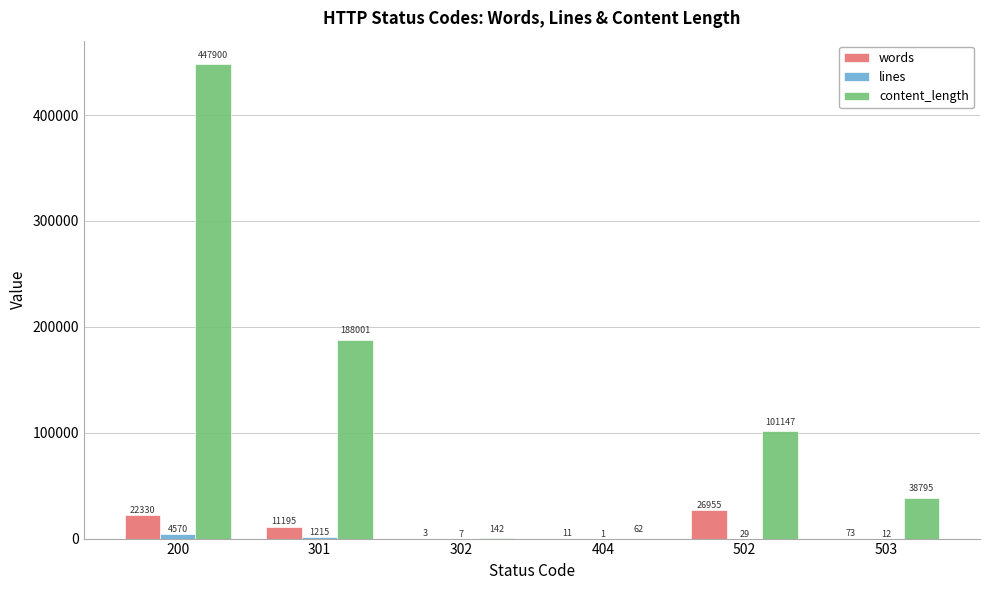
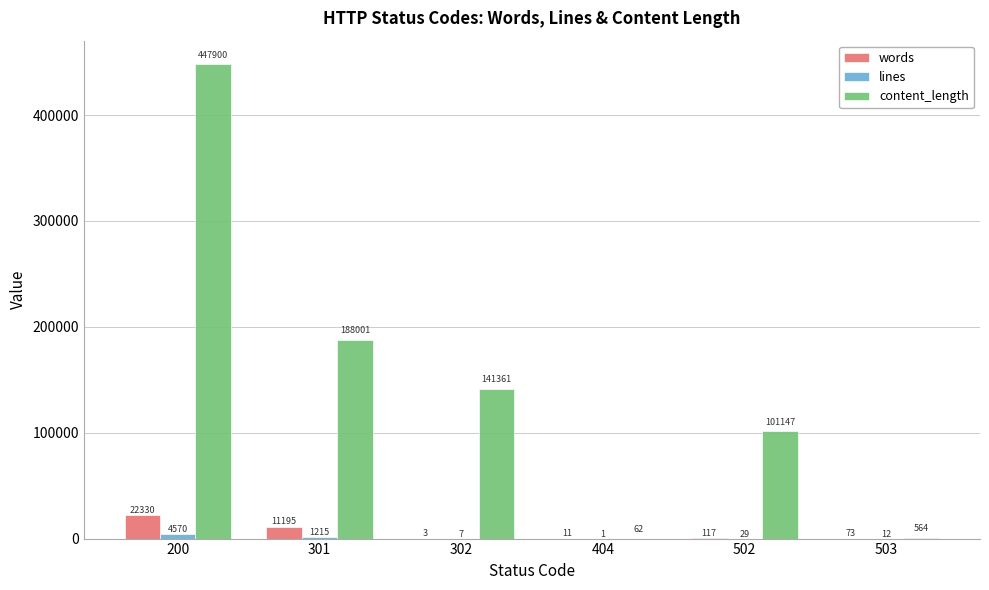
  {
    "words": {
      "200": 22330,
      "301": 11195,
      "302": 3,
      "404": 11,
-     "502": 26955,
+     "502": 117,
      "503": 73
    },
    "lines": {
      "200": 4570,
      "301": 1215,
      "302": 7,
      "404": 1,
      "502": 29,
      "503": 12
    },
    "content_length": {
      "200": 447900,
      "301": 188001,
-     "302": 142,
+     "302": 141361,
      "404": 62,
      "502": 101147,
-     "503": 38795
+     "503": 564
    }
  }
